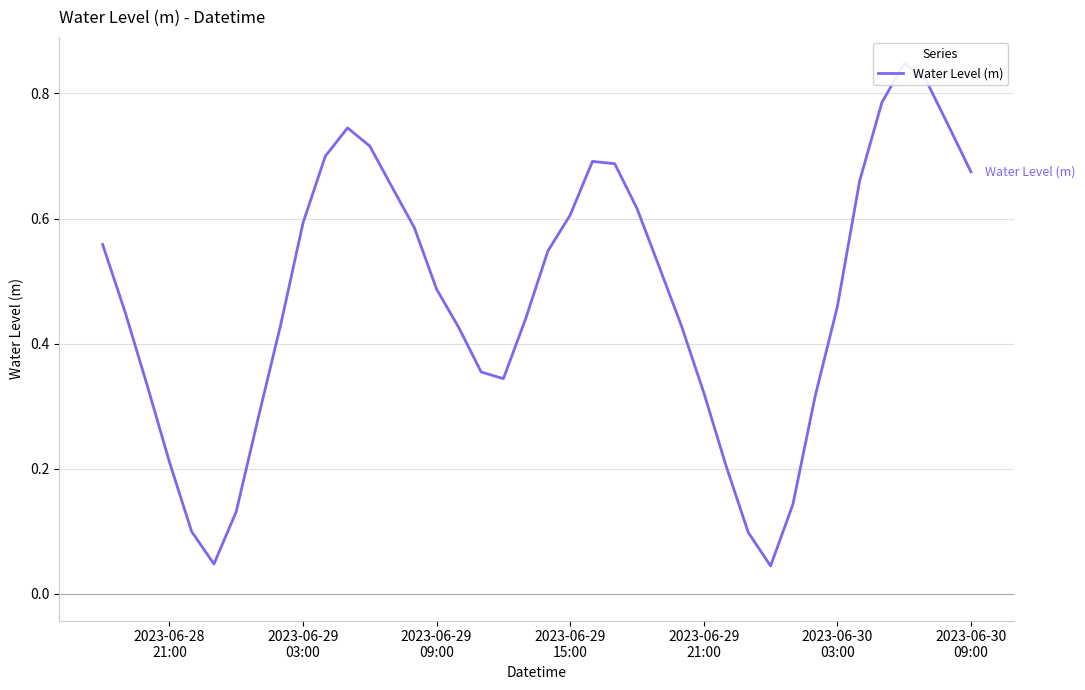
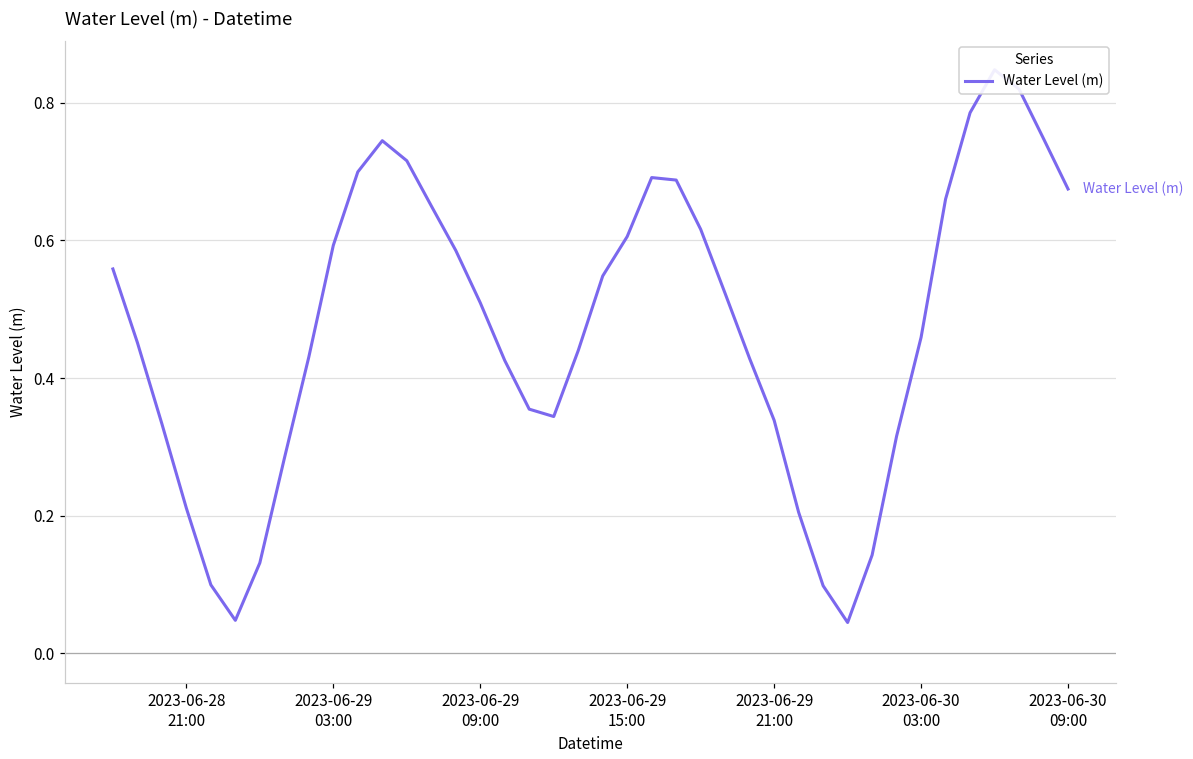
  {
    "2023-06-28 21:00": 0.21,
    "2023-06-29 03:00": 0.59,
-   "2023-06-29 09:00": 0.49,
+   "2023-06-29 09:00": 0.51,
    "2023-06-29 15:00": 0.61,
-   "2023-06-29 21:00": 0.32,
+   "2023-06-29 21:00": 0.34,
    "2023-06-30 03:00": 0.46,
    "2023-06-30 09:00": 0.67
  }
